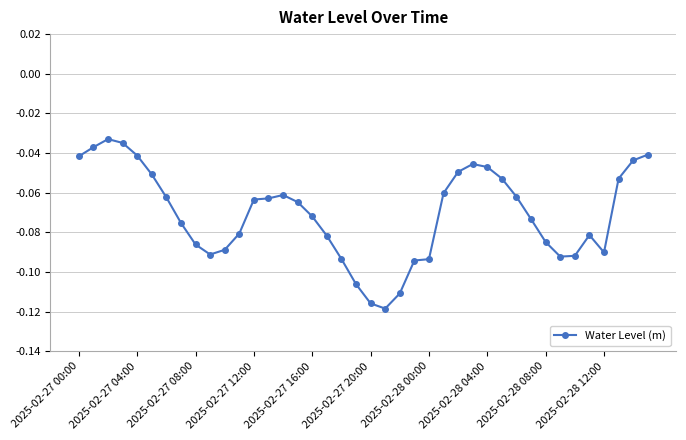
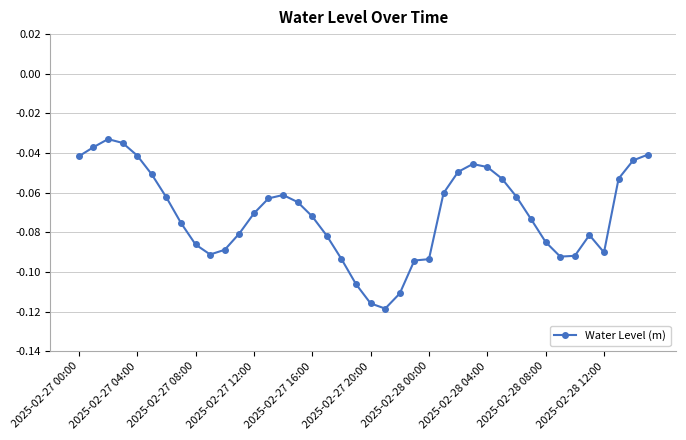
  {
    "2025-02-27 00:00": -0.042,
    "2025-02-27 04:00": -0.041,
    "2025-02-27 08:00": -0.086,
-   "2025-02-27 12:00": -0.063,
+   "2025-02-27 12:00": -0.070,
    "2025-02-27 16:00": -0.072,
    "2025-02-27 20:00": -0.116,
    "2025-02-28 00:00": -0.094,
    "2025-02-28 04:00": -0.047,
    "2025-02-28 08:00": -0.085,
    "2025-02-28 12:00": -0.090
  }
